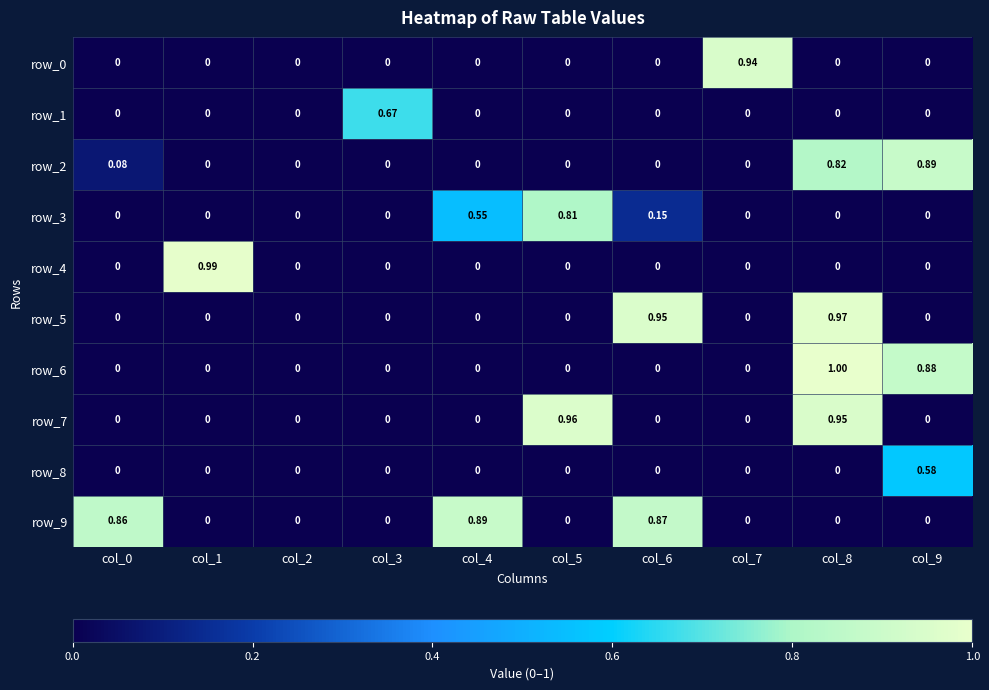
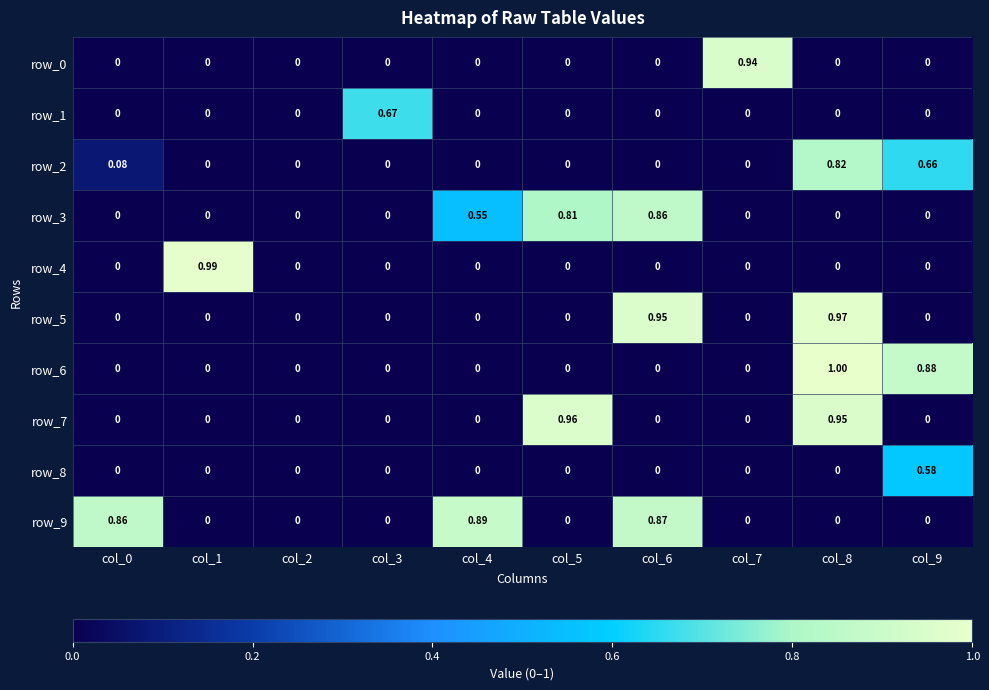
  {
    "row_0": {
      "col_0": 0,
      "col_1": 0,
      "col_2": 0,
      "col_3": 0,
      "col_4": 0,
      "col_5": 0,
      "col_6": 0,
      "col_7": 0.94,
      "col_8": 0,
      "col_9": 0
    },
    "row_1": {
      "col_0": 0,
      "col_1": 0,
      "col_2": 0,
      "col_3": 0.67,
      "col_4": 0,
      "col_5": 0,
      "col_6": 0,
      "col_7": 0,
      "col_8": 0,
      "col_9": 0
    },
    "row_2": {
      "col_0": 0.08,
      "col_1": 0,
      "col_2": 0,
      "col_3": 0,
      "col_4": 0,
      "col_5": 0,
      "col_6": 0,
      "col_7": 0,
      "col_8": 0.82,
-     "col_9": 0.89
+     "col_9": 0.66
    },
    "row_3": {
      "col_0": 0,
      "col_1": 0,
      "col_2": 0,
      "col_3": 0,
      "col_4": 0.55,
      "col_5": 0.81,
-     "col_6": 0.15,
+     "col_6": 0.86,
      "col_7": 0,
      "col_8": 0,
      "col_9": 0
    },
    "row_4": {
      "col_0": 0,
      "col_1": 0.99,
      "col_2": 0,
      "col_3": 0,
      "col_4": 0,
      "col_5": 0,
      "col_6": 0,
      "col_7": 0,
      "col_8": 0,
      "col_9": 0
    },
    "row_5": {
      "col_0": 0,
      "col_1": 0,
      "col_2": 0,
      "col_3": 0,
      "col_4": 0,
      "col_5": 0,
      "col_6": 0.95,
      "col_7": 0,
      "col_8": 0.97,
      "col_9": 0
    },
    "row_6": {
      "col_0": 0,
      "col_1": 0,
      "col_2": 0,
      "col_3": 0,
      "col_4": 0,
      "col_5": 0,
      "col_6": 0,
      "col_7": 0,
      "col_8": 1.00,
      "col_9": 0.88
    },
    "row_7": {
      "col_0": 0,
      "col_1": 0,
      "col_2": 0,
      "col_3": 0,
      "col_4": 0,
      "col_5": 0.96,
      "col_6": 0,
      "col_7": 0,
      "col_8": 0.95,
      "col_9": 0
    },
    "row_8": {
      "col_0": 0,
      "col_1": 0,
      "col_2": 0,
      "col_3": 0,
      "col_4": 0,
      "col_5": 0,
      "col_6": 0,
      "col_7": 0,
      "col_8": 0,
      "col_9": 0.58
    },
    "row_9": {
      "col_0": 0.86,
      "col_1": 0,
      "col_2": 0,
      "col_3": 0,
      "col_4": 0.89,
      "col_5": 0,
      "col_6": 0.87,
      "col_7": 0,
      "col_8": 0,
      "col_9": 0
    }
  }
